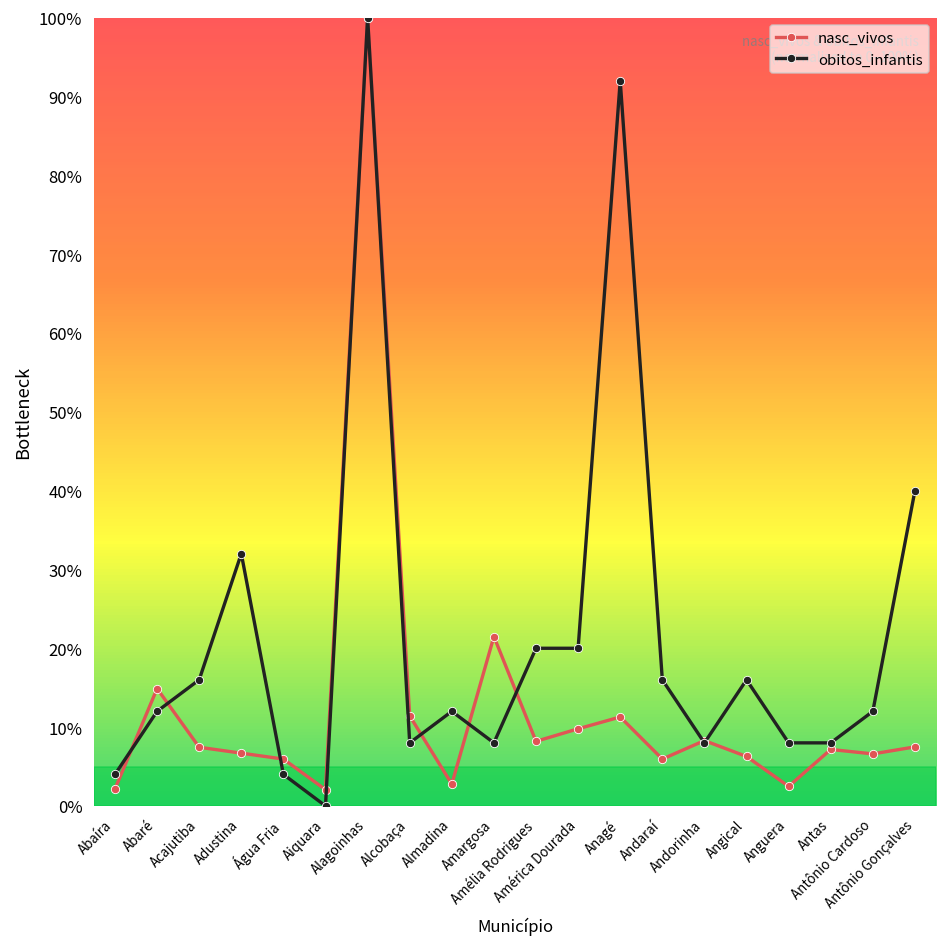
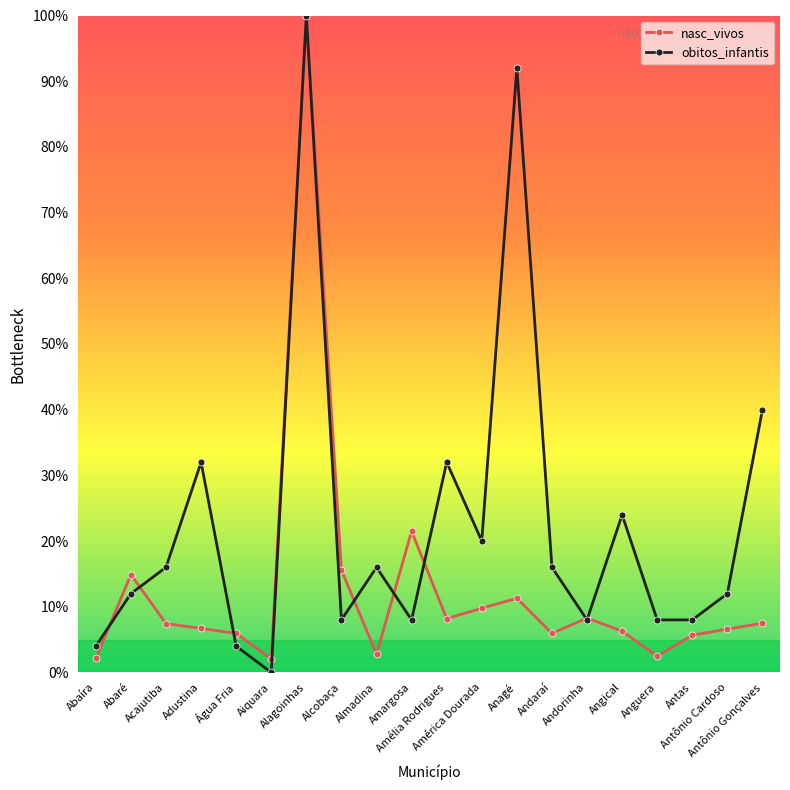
  {
    "nasc_vivos": {
      "Abaré": "15%",
      "Acajutiba": "7%",
      "Adustina": "7%",
      "Água Fria": "6%",
-     "Alcobaça": "11%",
+     "Alcobaça": "16%",
      "Amargosa": "21%",
      "Amélia Rodrigues": "8%",
      "América Dourada": "10%",
      "Anagé": "11%",
      "Andaraí": "6%",
      "Angical": "6%",
-     "Antas": "7%",
+     "Antas": "6%",
      "Antônio Cardoso": "7%",
      "Antônio Gonçalves": "7%"
    },
    "obitos_infantis": {
      "Abaré": "12%",
      "Acajutiba": "16%",
      "Adustina": "32%",
      "Alcobaça": "8%",
-     "Almadina": "12%",
+     "Almadina": "16%",
      "Amargosa": "8%",
-     "Amélia Rodrigues": "20%",
+     "Amélia Rodrigues": "32%",
      "América Dourada": "20%",
      "Anagé": "92%",
      "Andaraí": "16%",
-     "Angical": "16%",
+     "Angical": "24%",
      "Anguera": "8%",
      "Antas": "8%",
      "Antônio Cardoso": "12%",
      "Antônio Gonçalves": "40%"
    }
  }
